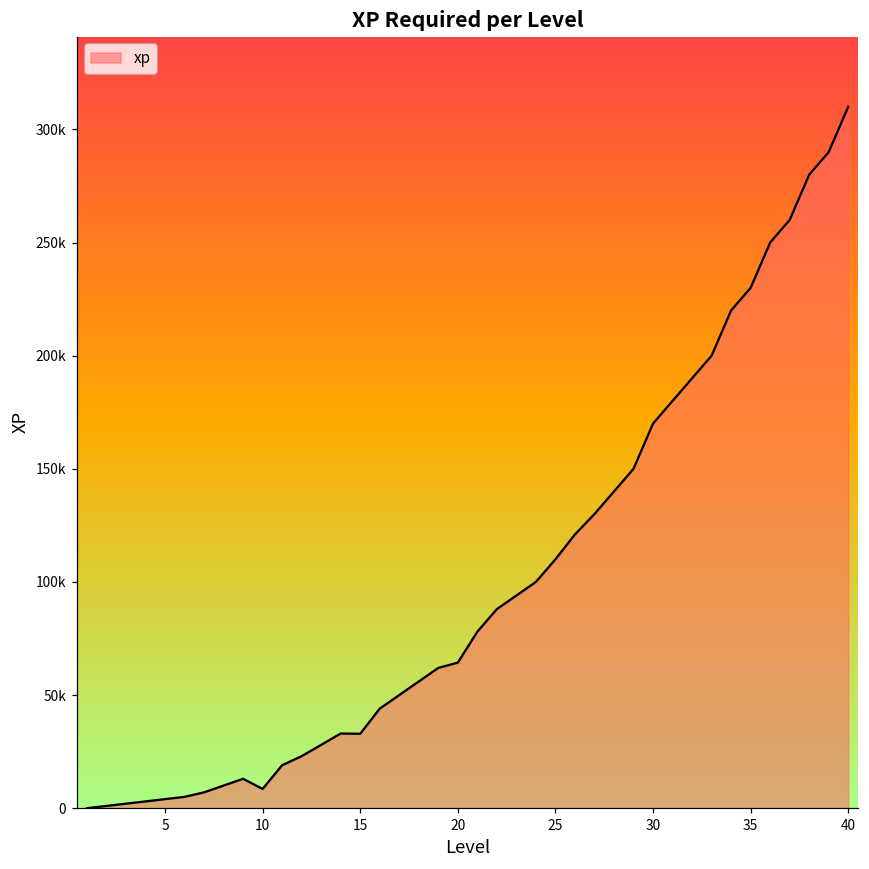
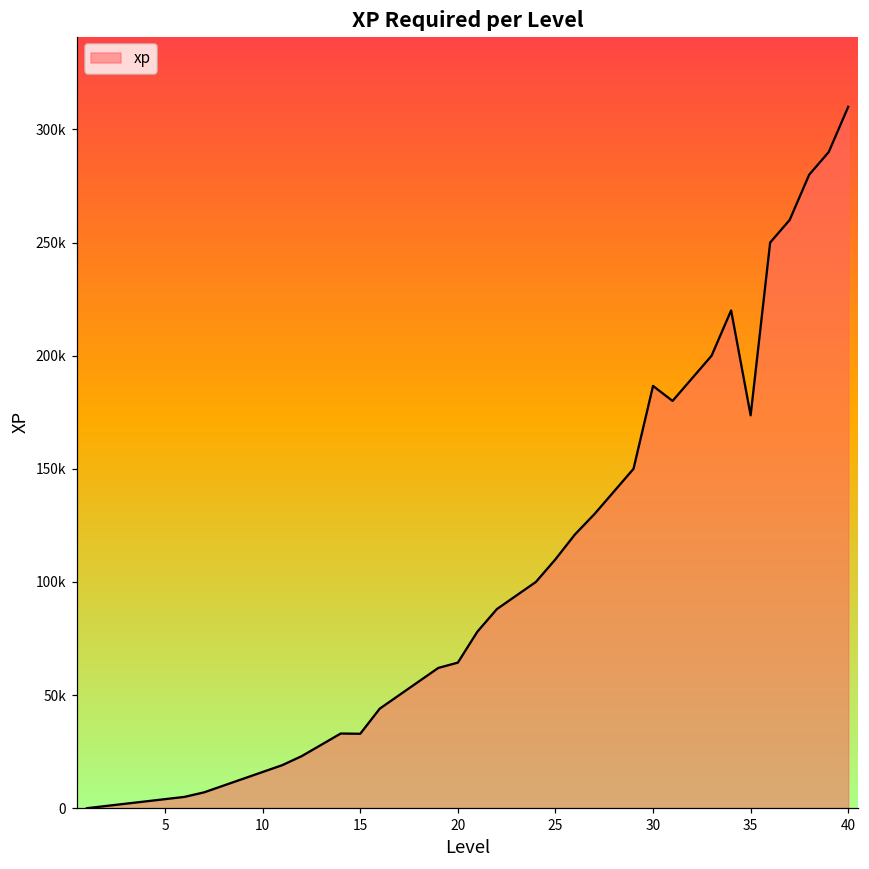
  {
    "5": 4000,
-   "10": 9000,
+   "10": 16000,
    "15": 33000,
    "20": 64000,
    "25": 110000,
-   "30": 170000,
-   "35": 230000,
+   "30": 187000,
+   "35": 174000,
    "40": 310000
  }
